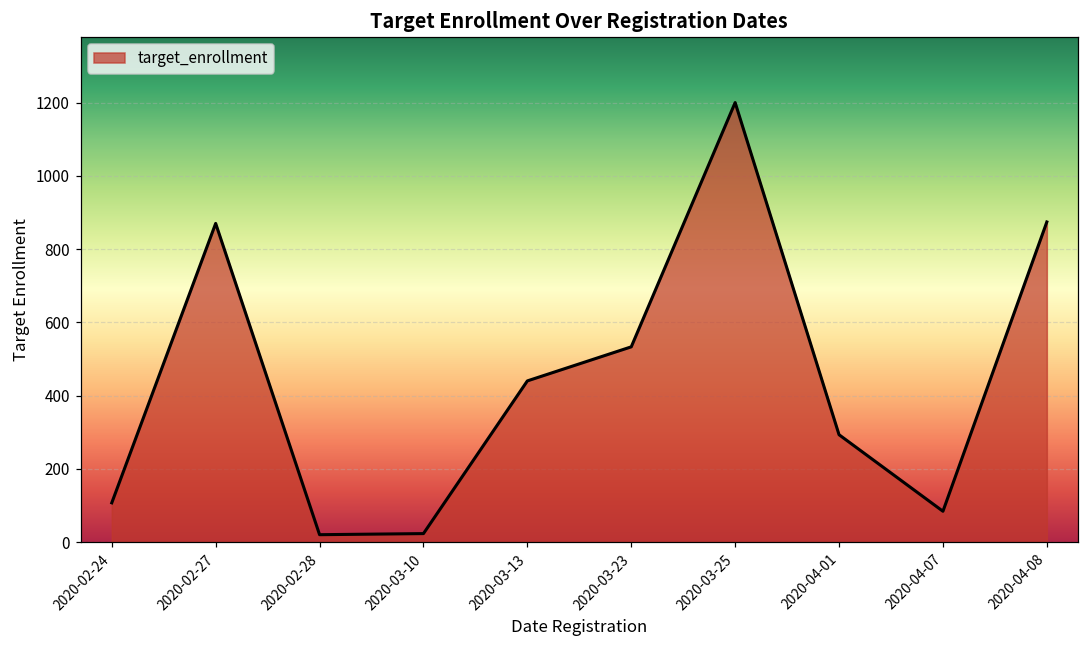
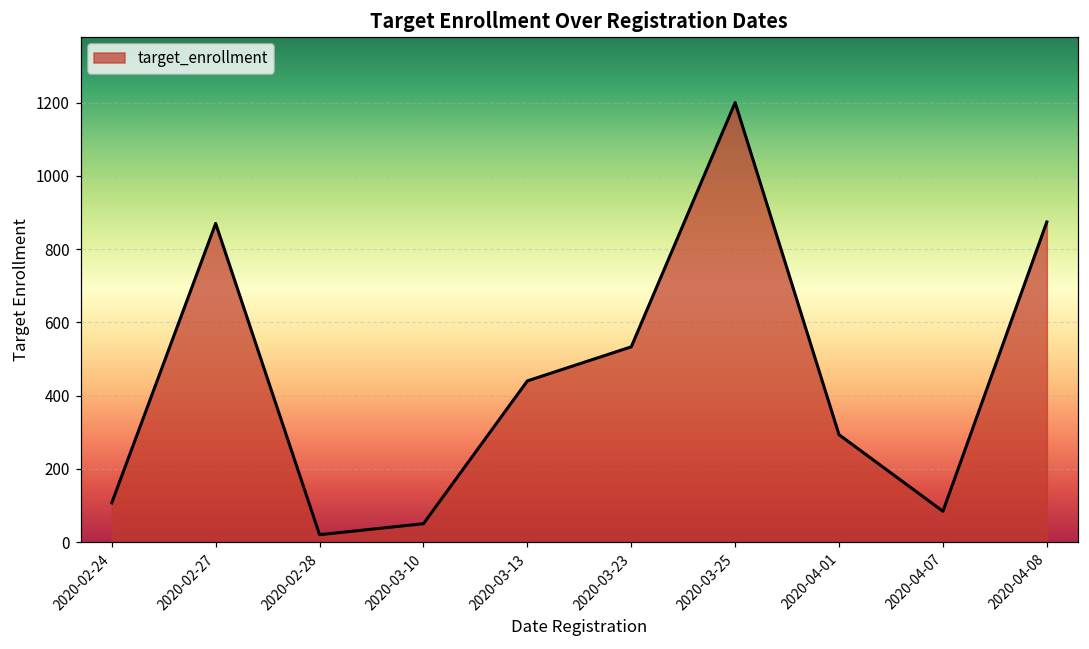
  {
    "2020-02-24": 110,
    "2020-02-27": 870,
    "2020-02-28": 20,
-   "2020-03-10": 20,
+   "2020-03-10": 50,
    "2020-03-13": 440,
    "2020-03-23": 530,
    "2020-03-25": 1200,
    "2020-04-01": 290,
    "2020-04-07": 80,
    "2020-04-08": 870
  }
